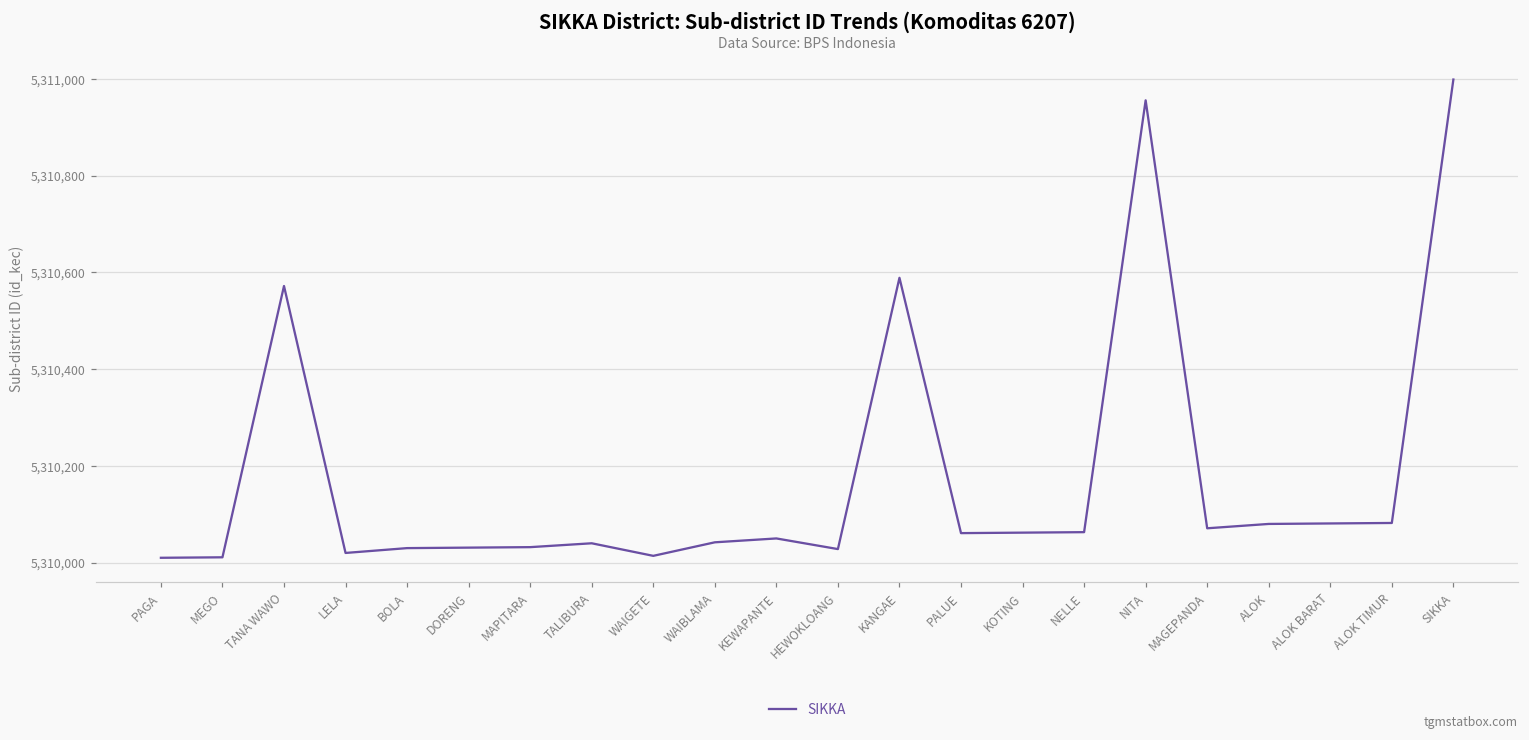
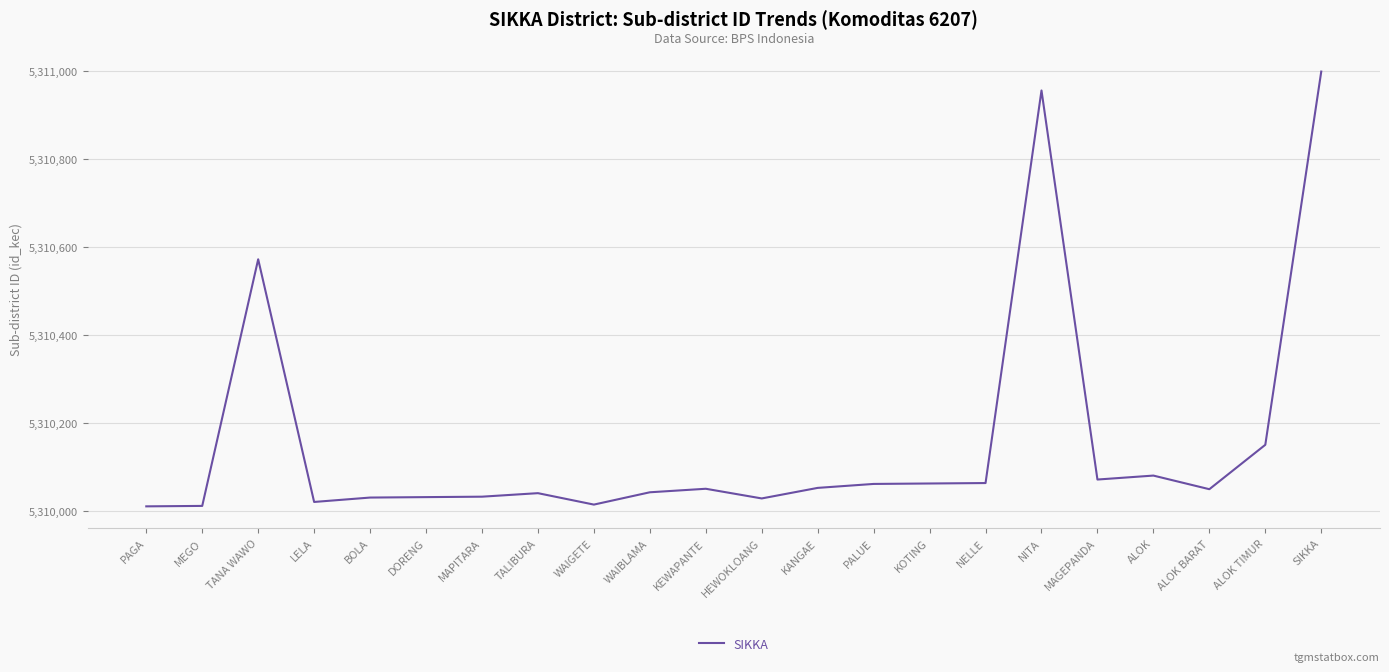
  {
    "PAGA": "5,310,010",
    "MEGO": "5,310,010",
    "TANA WAWO": "5,310,570",
    "LELA": "5,310,020",
    "BOLA": "5,310,030",
    "DORENG": "5,310,030",
    "MAPITARA": "5,310,030",
    "TALIBURA": "5,310,040",
    "WAIGETE": "5,310,010",
    "WAIBLAMA": "5,310,040",
    "KEWAPANTE": "5,310,050",
    "HEWOKLOANG": "5,310,030",
-   "KANGAE": "5,310,590",
+   "KANGAE": "5,310,050",
    "PALUE": "5,310,060",
    "KOTING": "5,310,060",
    "NELLE": "5,310,060",
    "NITA": "5,310,960",
    "MAGEPANDA": "5,310,070",
    "ALOK": "5,310,080",
-   "ALOK BARAT": "5,310,080",
-   "ALOK TIMUR": "5,310,080",
+   "ALOK BARAT": "5,310,050",
+   "ALOK TIMUR": "5,310,150",
    "SIKKA": "5,311,000"
  }
